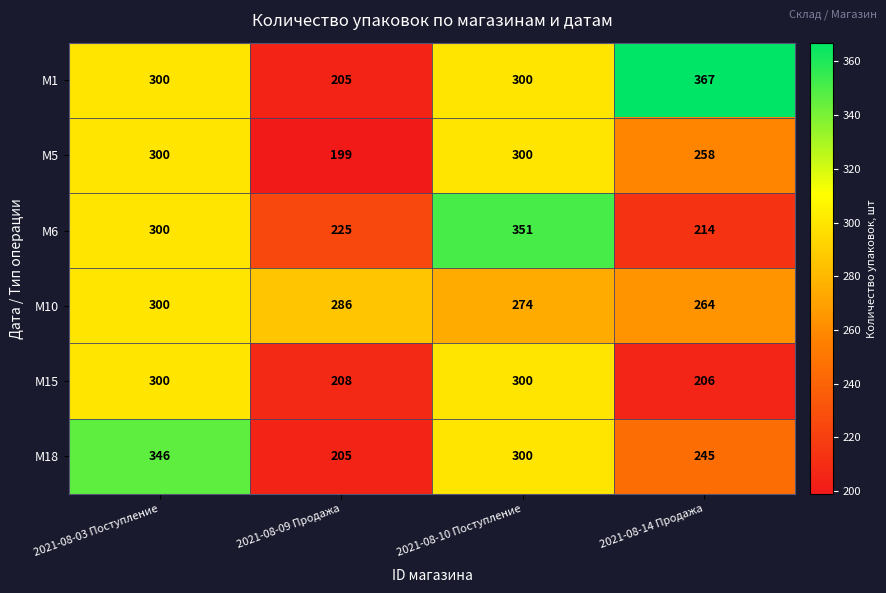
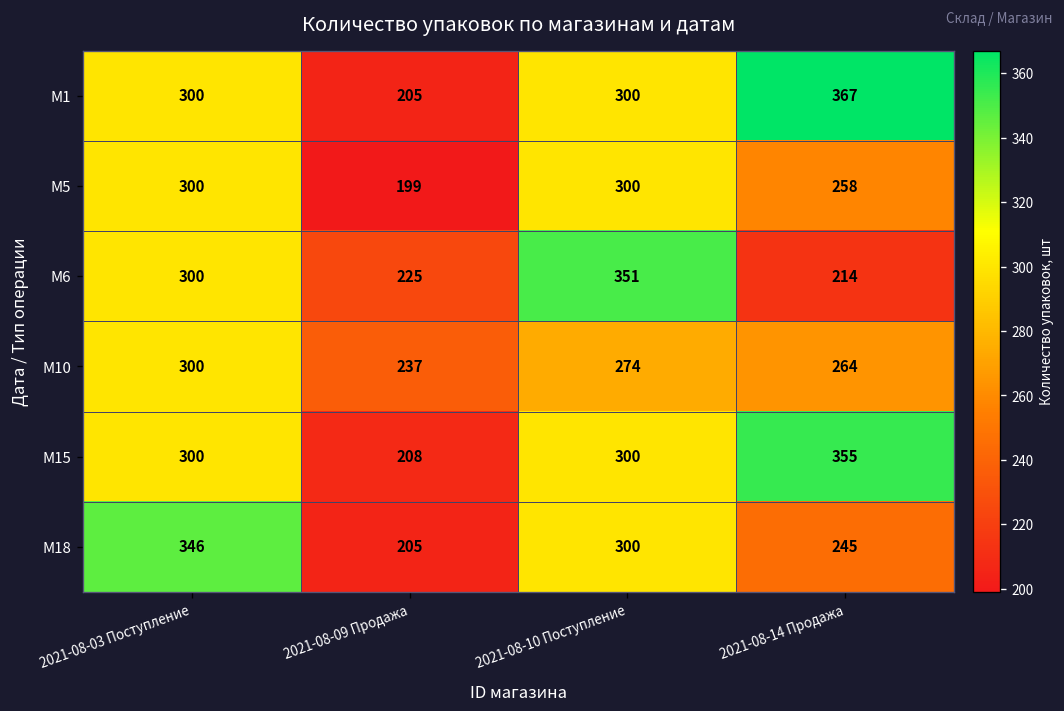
  {
    "M1": {
      "2021-08-03 Поступление": 300,
      "2021-08-09 Продажа": 205,
      "2021-08-10 Поступление": 300,
      "2021-08-14 Продажа": 367
    },
    "M5": {
      "2021-08-03 Поступление": 300,
      "2021-08-09 Продажа": 199,
      "2021-08-10 Поступление": 300,
      "2021-08-14 Продажа": 258
    },
    "M6": {
      "2021-08-03 Поступление": 300,
      "2021-08-09 Продажа": 225,
      "2021-08-10 Поступление": 351,
      "2021-08-14 Продажа": 214
    },
    "M10": {
      "2021-08-03 Поступление": 300,
-     "2021-08-09 Продажа": 286,
+     "2021-08-09 Продажа": 237,
      "2021-08-10 Поступление": 274,
      "2021-08-14 Продажа": 264
    },
    "M15": {
      "2021-08-03 Поступление": 300,
      "2021-08-09 Продажа": 208,
      "2021-08-10 Поступление": 300,
-     "2021-08-14 Продажа": 206
+     "2021-08-14 Продажа": 355
    },
    "M18": {
      "2021-08-03 Поступление": 346,
      "2021-08-09 Продажа": 205,
      "2021-08-10 Поступление": 300,
      "2021-08-14 Продажа": 245
    }
  }
